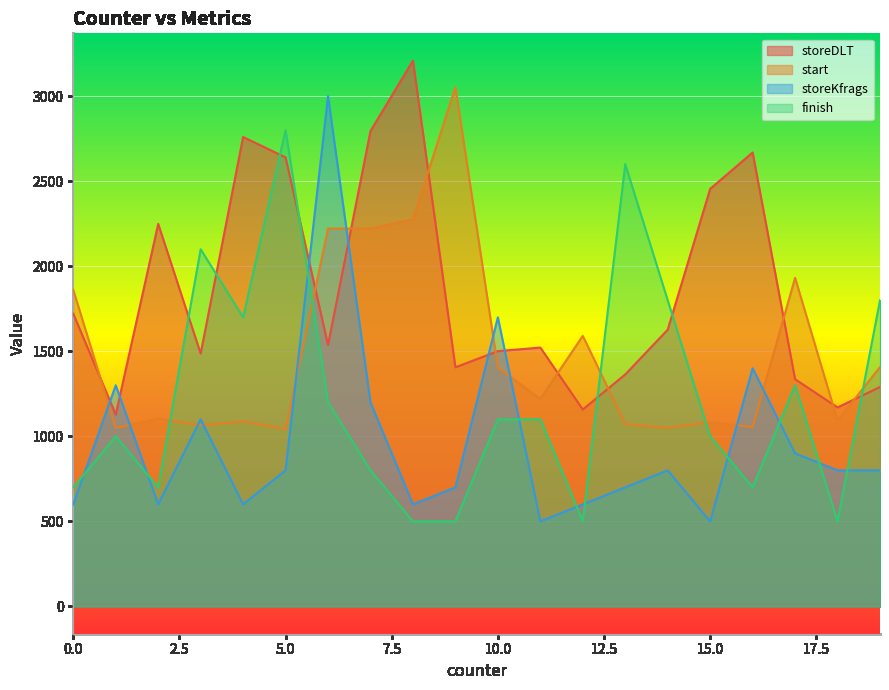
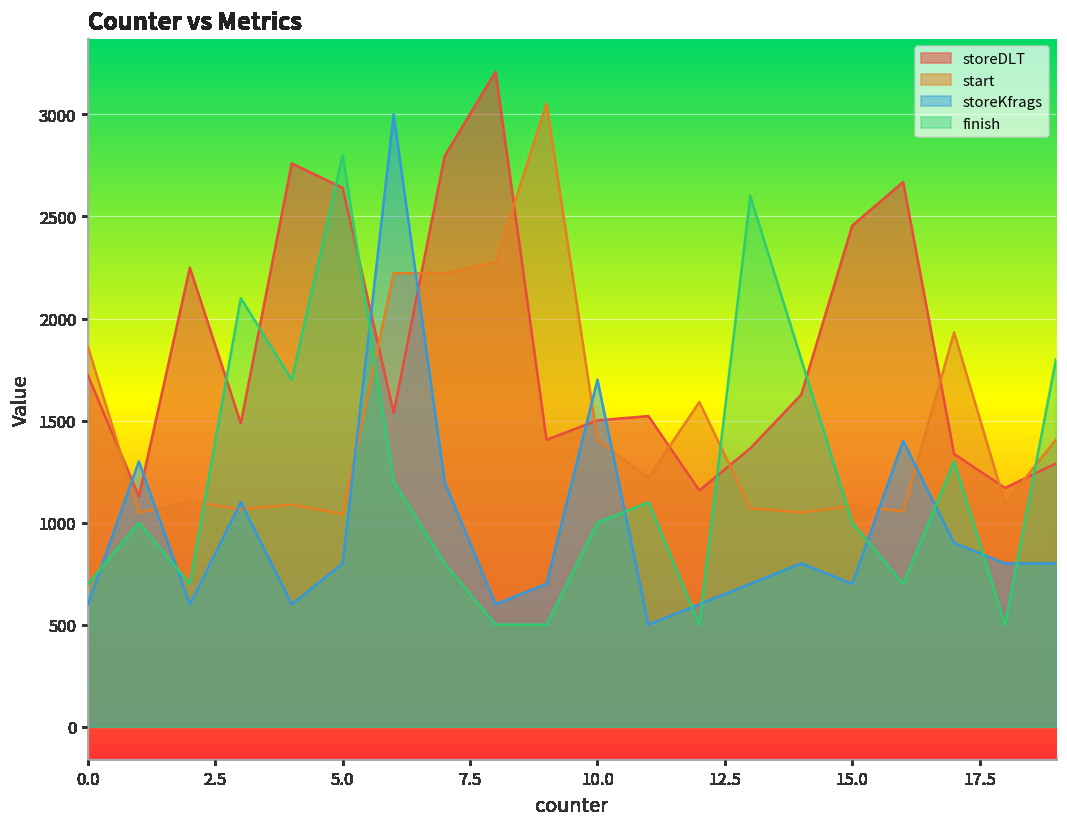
  {
    "storeKfrags": {
      "0.0": 600,
      "5.0": 800,
      "10.0": 1700,
-     "15.0": 500
+     "15.0": 700
    },
    "finish": {
      "0.0": 700,
      "5.0": 2800,
-     "10.0": 1100,
+     "10.0": 1000,
      "15.0": 1000
    }
  }
